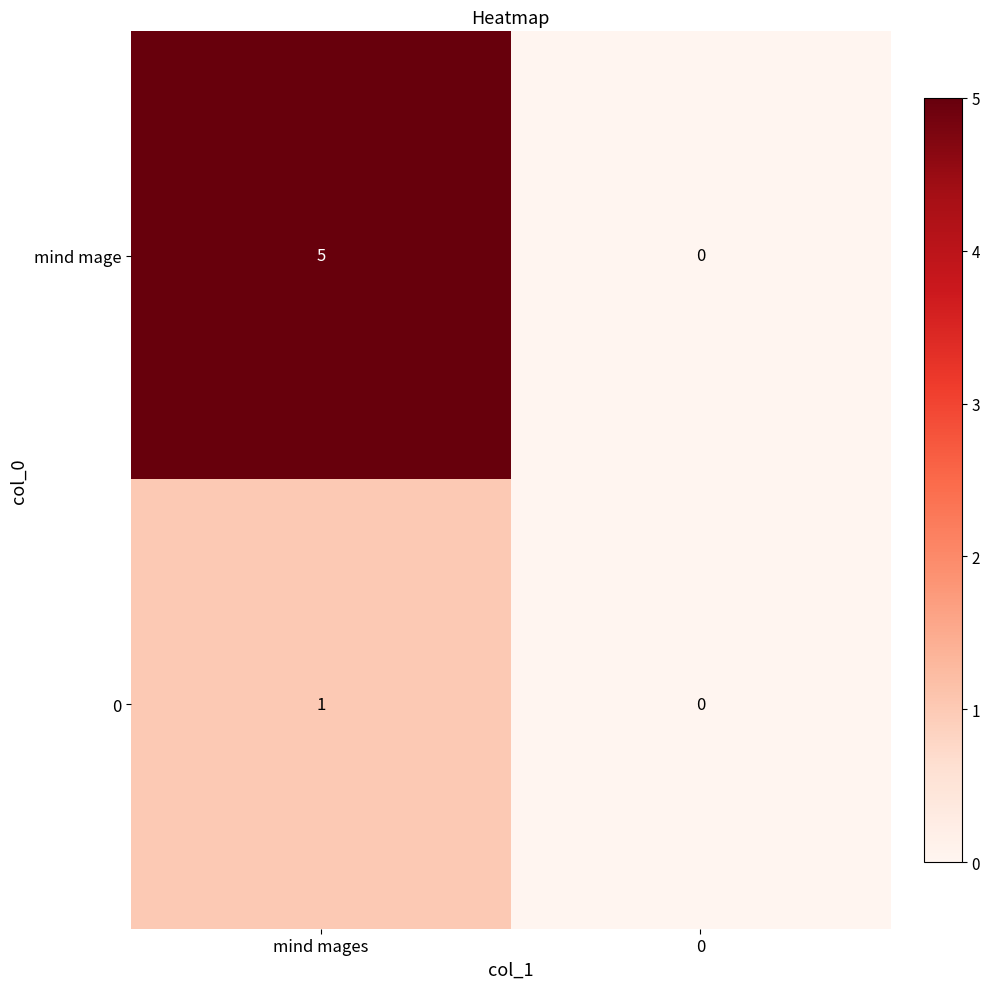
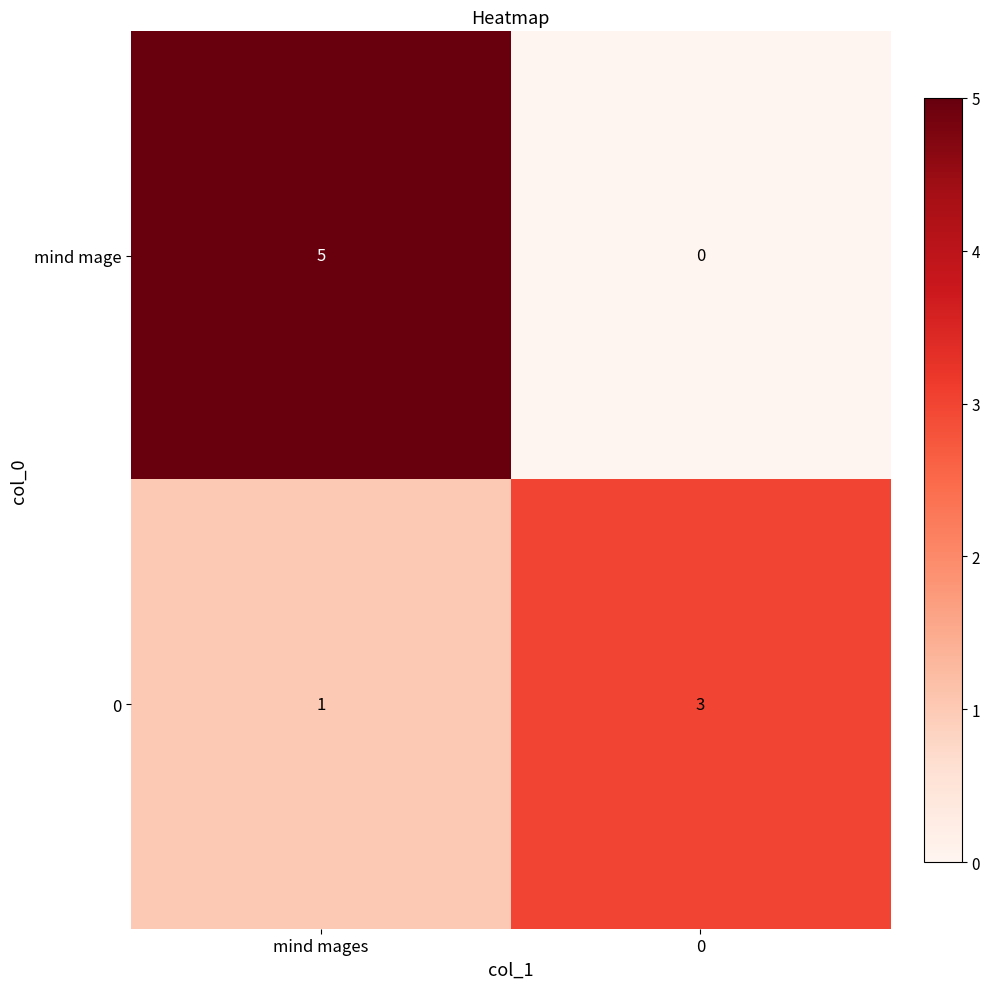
  {
    "mind mage": {
      "mind mages": 5,
      "0": 0
    },
    "0": {
      "mind mages": 1,
-     "0": 0
+     "0": 3
    }
  }
